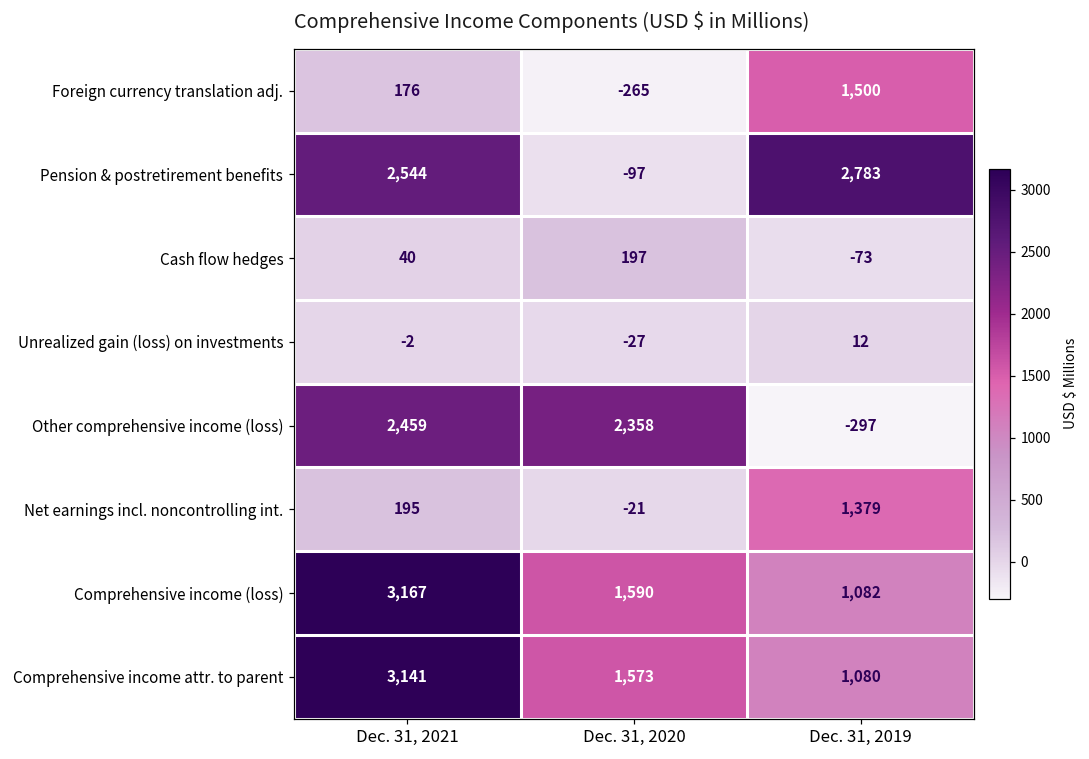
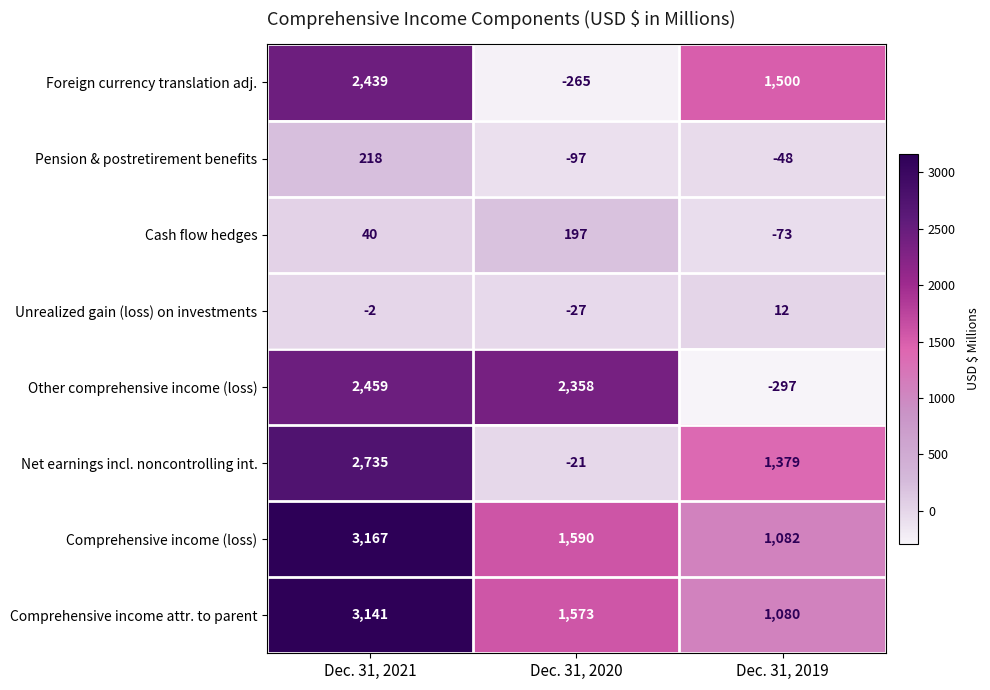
  {
    "Foreign currency translation adj.": {
-     "Dec. 31, 2021": "176",
+     "Dec. 31, 2021": "2,439",
      "Dec. 31, 2020": "-265",
      "Dec. 31, 2019": "1,500"
    },
    "Pension & postretirement benefits": {
-     "Dec. 31, 2021": "2,544",
+     "Dec. 31, 2021": "218",
      "Dec. 31, 2020": "-97",
-     "Dec. 31, 2019": "2,783"
+     "Dec. 31, 2019": "-48"
    },
    "Cash flow hedges": {
      "Dec. 31, 2021": "40",
      "Dec. 31, 2020": "197",
      "Dec. 31, 2019": "-73"
    },
    "Unrealized gain (loss) on investments": {
      "Dec. 31, 2021": "-2",
      "Dec. 31, 2020": "-27",
      "Dec. 31, 2019": "12"
    },
    "Other comprehensive income (loss)": {
      "Dec. 31, 2021": "2,459",
      "Dec. 31, 2020": "2,358",
      "Dec. 31, 2019": "-297"
    },
    "Net earnings incl. noncontrolling int.": {
-     "Dec. 31, 2021": "195",
+     "Dec. 31, 2021": "2,735",
      "Dec. 31, 2020": "-21",
      "Dec. 31, 2019": "1,379"
    },
    "Comprehensive income (loss)": {
      "Dec. 31, 2021": "3,167",
      "Dec. 31, 2020": "1,590",
      "Dec. 31, 2019": "1,082"
    },
    "Comprehensive income attr. to parent": {
      "Dec. 31, 2021": "3,141",
      "Dec. 31, 2020": "1,573",
      "Dec. 31, 2019": "1,080"
    }
  }
